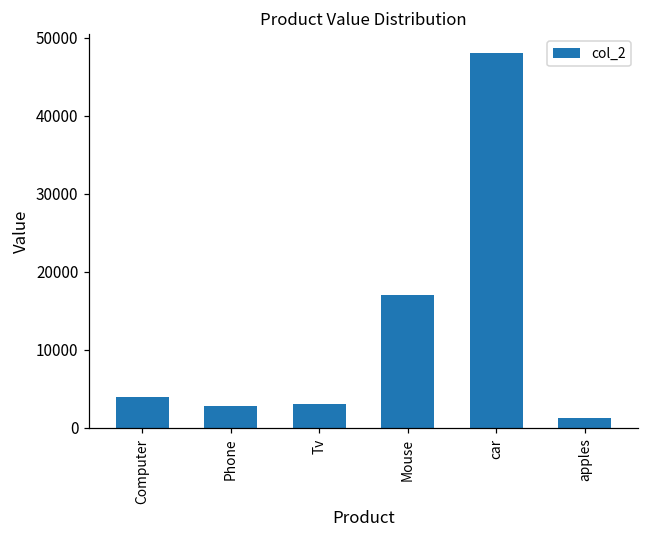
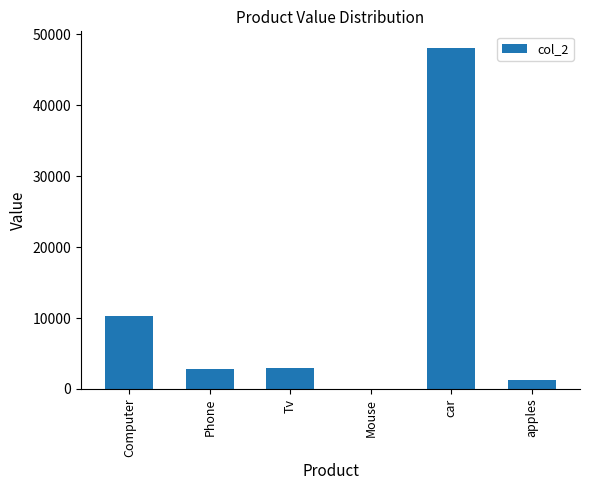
  {
-   "Computer": 4000,
+   "Computer": 10000,
    "Phone": 3000,
    "Tv": 3000,
-   "Mouse": 17000,
+   "Mouse": 0,
    "car": 48000,
    "apples": 1000
  }
